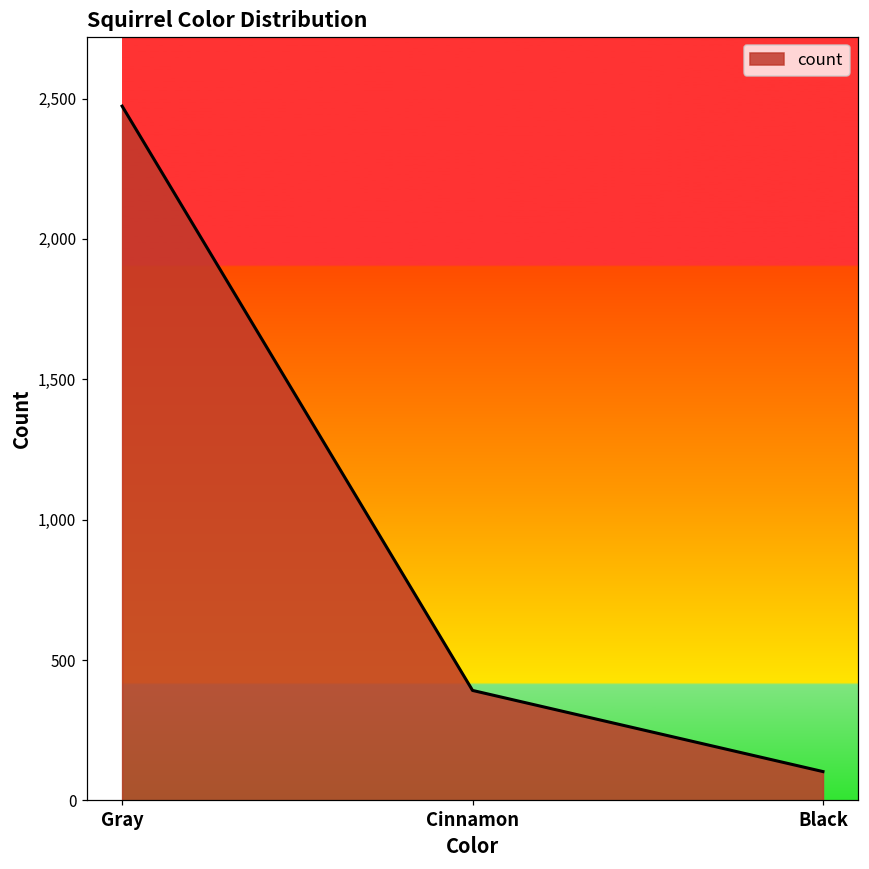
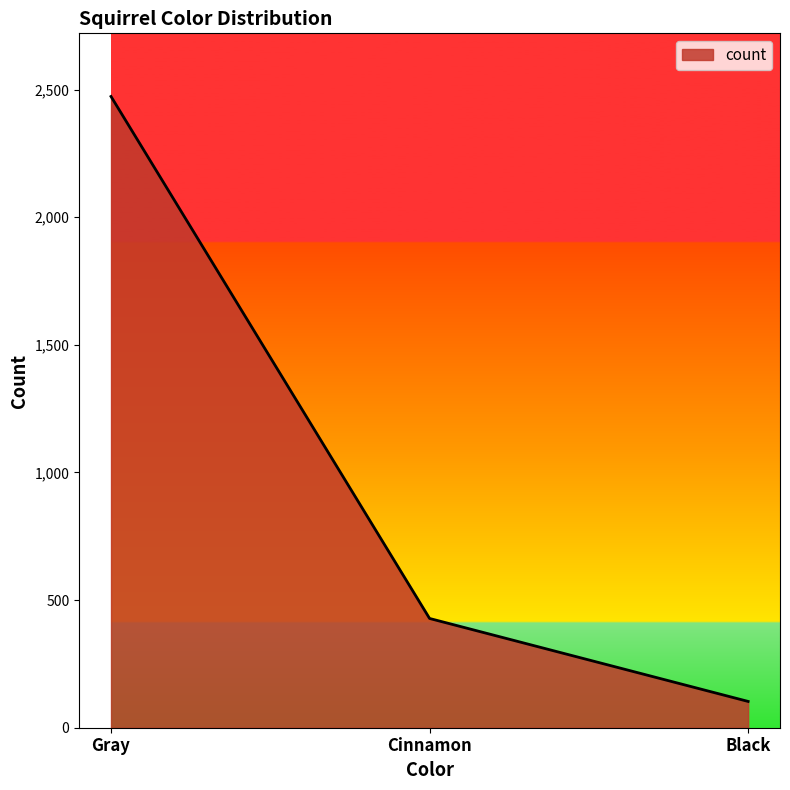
  {
    "Gray": "2,470",
-   "Cinnamon": "390",
+   "Cinnamon": "430",
    "Black": "100"
  }
